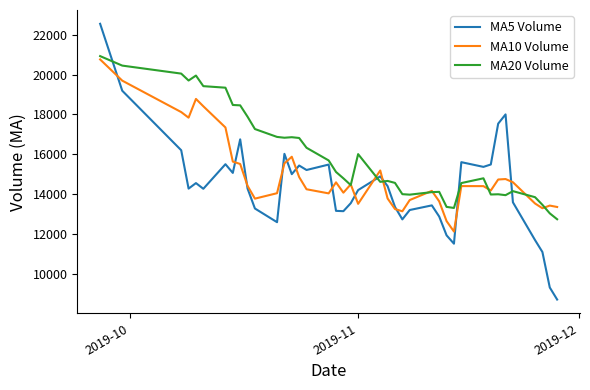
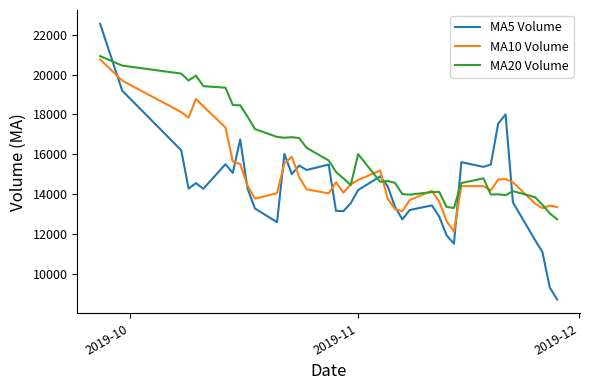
  {
    "MA5 Volume": {
      "2019-11": 14200
    },
    "MA10 Volume": {
-     "2019-11": 13500
+     "2019-11": 14700
    },
    "MA20 Volume": {
      "2019-11": 16000
    }
  }
